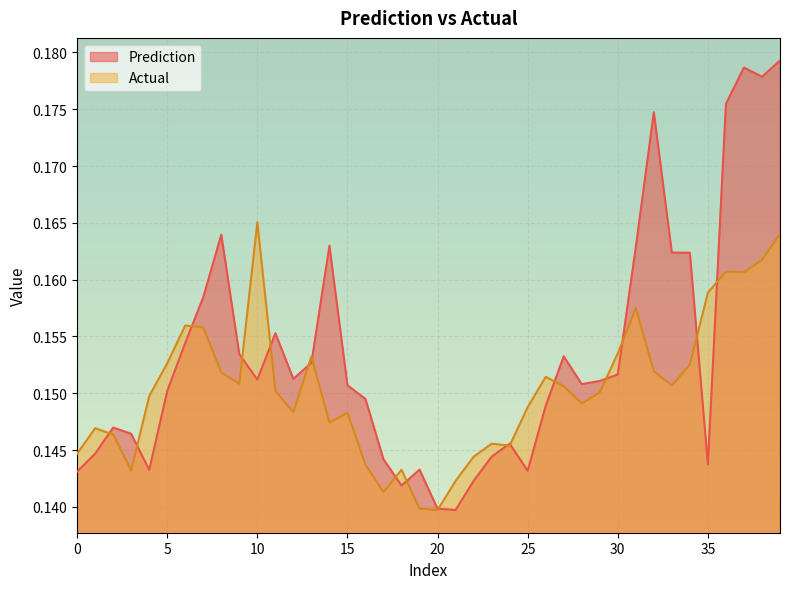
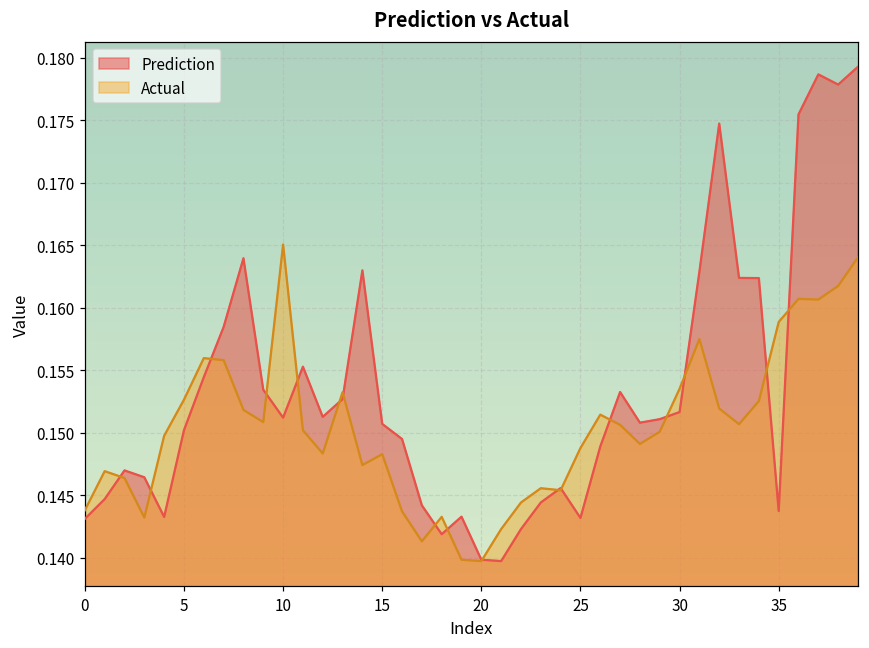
  {
    "Prediction": {
      "0": 0.1431,
      "5": 0.1502,
      "10": 0.1512,
      "15": 0.1507,
      "25": 0.1432,
      "30": 0.1517,
      "35": 0.1437
    },
    "Actual": {
-     "0": 0.1447,
+     "0": 0.1438,
      "5": 0.1526,
      "10": 0.1651,
      "15": 0.1483,
      "25": 0.1488,
      "30": 0.1535,
      "35": 0.1589
    }
  }
